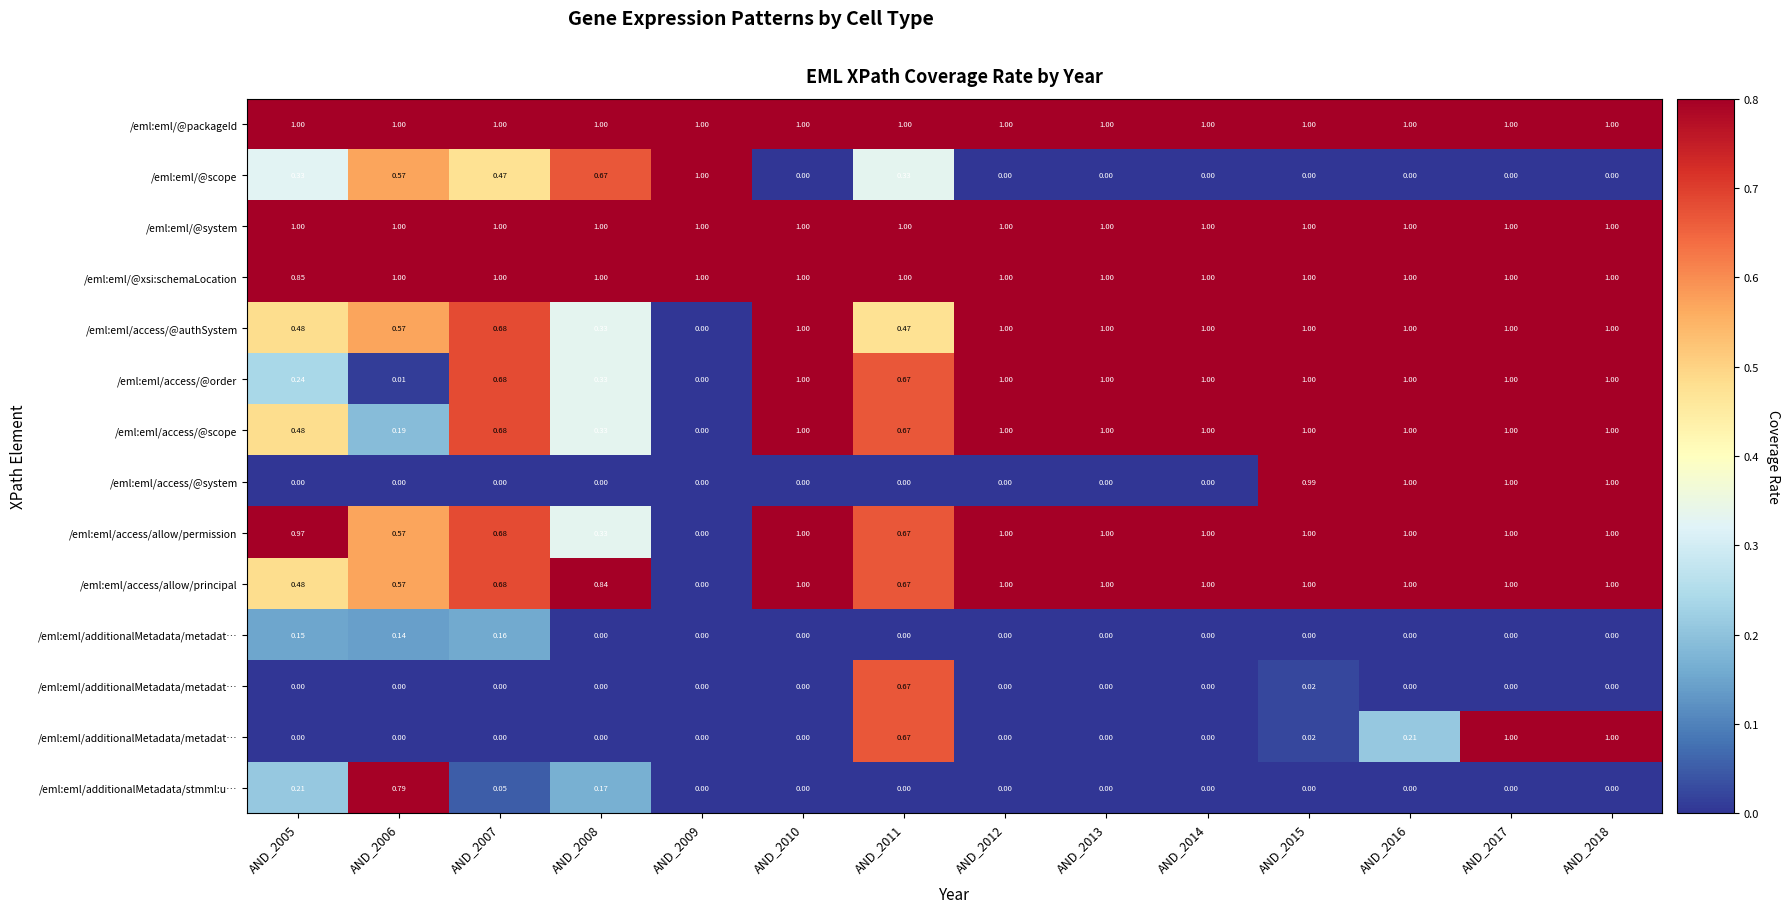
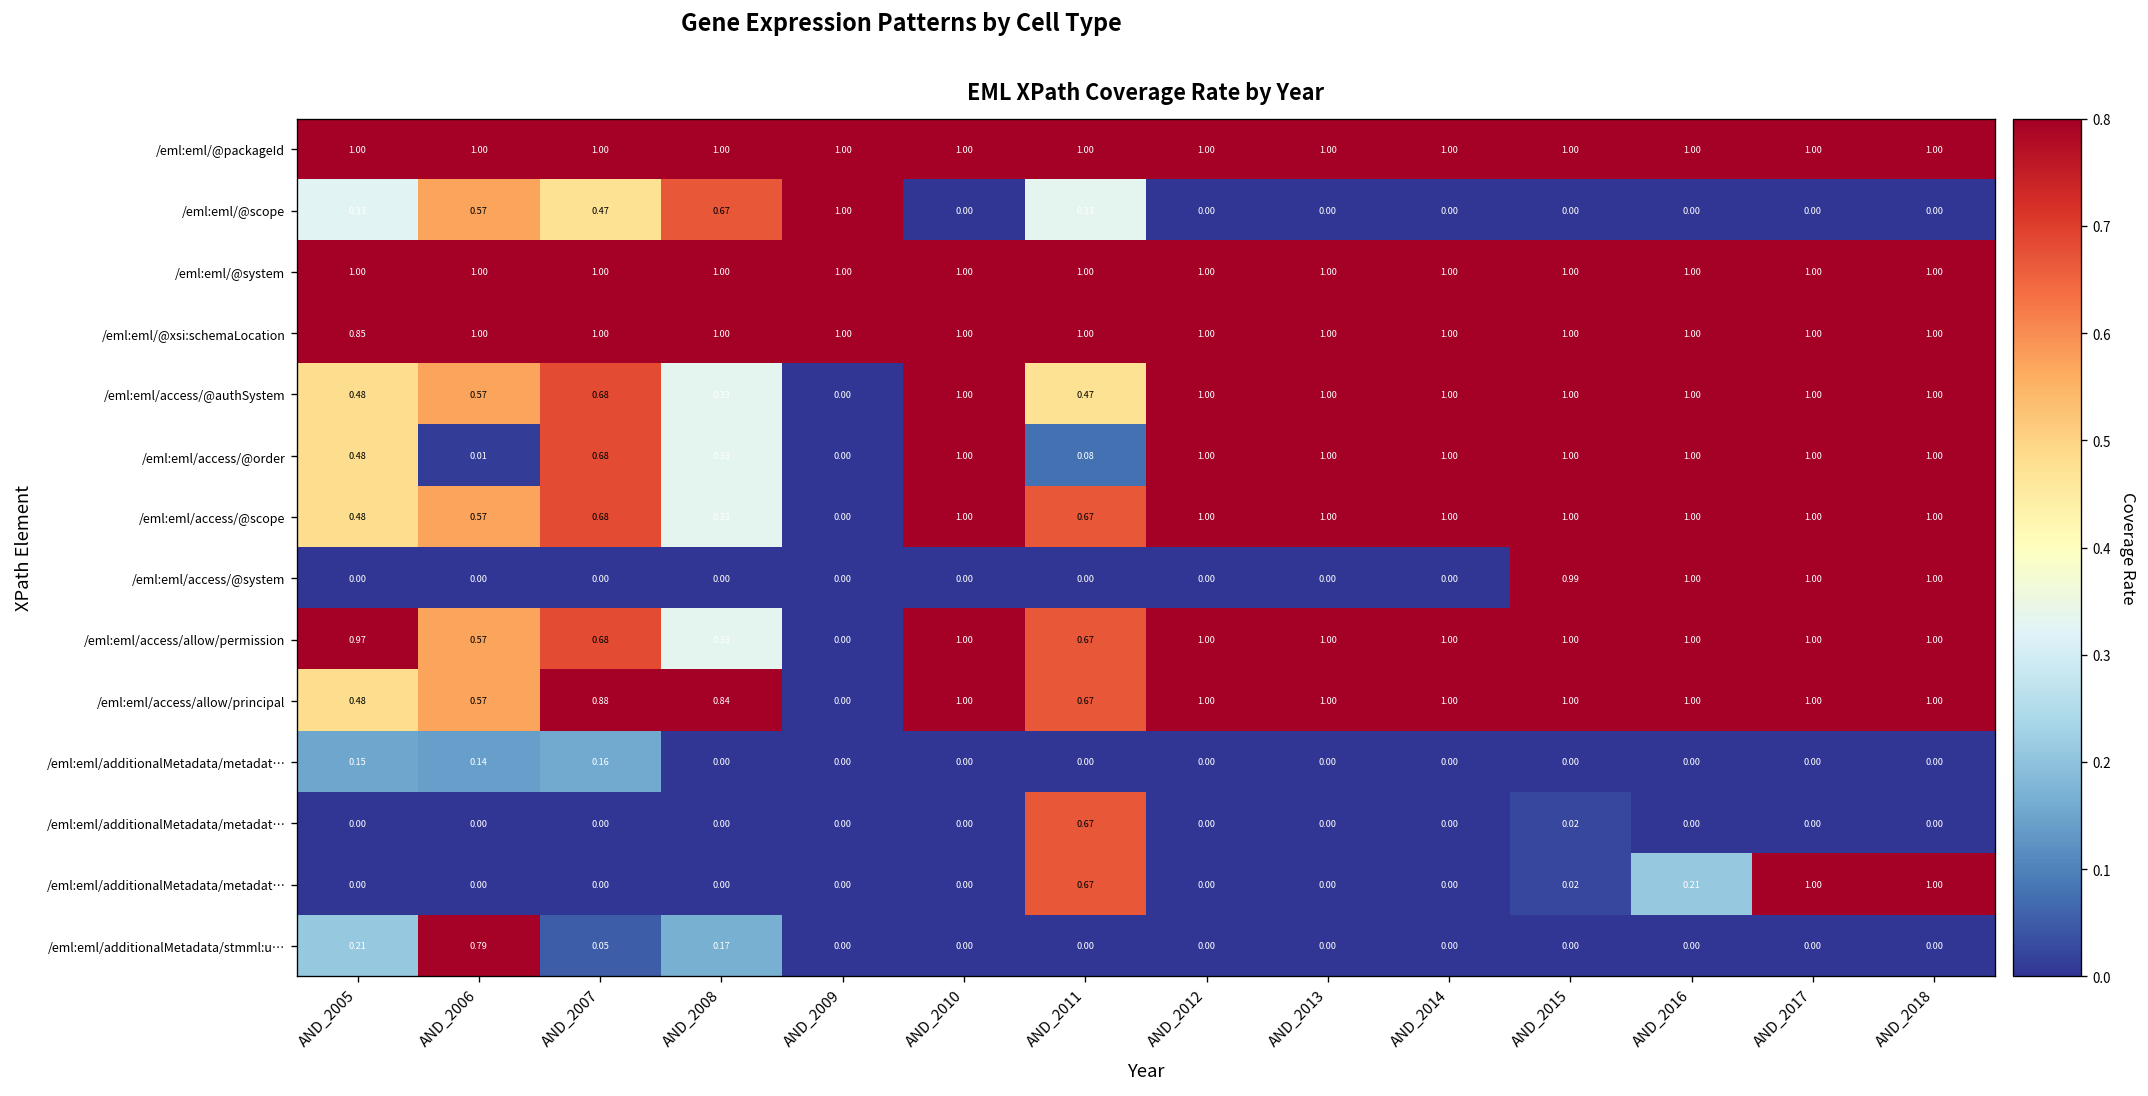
  {
    "/eml:eml/@packageId": {
      "AND_2005": 1.00,
      "AND_2006": 1.00,
      "AND_2007": 1.00,
      "AND_2008": 1.00,
      "AND_2009": 1.00,
      "AND_2010": 1.00,
      "AND_2011": 1.00,
      "AND_2012": 1.00,
      "AND_2013": 1.00,
      "AND_2014": 1.00,
      "AND_2015": 1.00,
      "AND_2016": 1.00,
      "AND_2017": 1.00,
      "AND_2018": 1.00
    },
    "/eml:eml/@scope": {
      "AND_2006": 0.57,
      "AND_2007": 0.47,
      "AND_2008": 0.67,
      "AND_2009": 1.00,
      "AND_2010": 0.00,
      "AND_2012": 0.00,
      "AND_2013": 0.00,
      "AND_2014": 0.00,
      "AND_2015": 0.00,
      "AND_2016": 0.00,
      "AND_2017": 0.00,
      "AND_2018": 0.00
    },
    "/eml:eml/@system": {
      "AND_2005": 1.00,
      "AND_2006": 1.00,
      "AND_2007": 1.00,
      "AND_2008": 1.00,
      "AND_2009": 1.00,
      "AND_2010": 1.00,
      "AND_2011": 1.00,
      "AND_2012": 1.00,
      "AND_2013": 1.00,
      "AND_2014": 1.00,
      "AND_2015": 1.00,
      "AND_2016": 1.00,
      "AND_2017": 1.00,
      "AND_2018": 1.00
    },
    "/eml:eml/@xsi:schemaLocation": {
      "AND_2005": 0.85,
      "AND_2006": 1.00,
      "AND_2007": 1.00,
      "AND_2008": 1.00,
      "AND_2009": 1.00,
      "AND_2010": 1.00,
      "AND_2011": 1.00,
      "AND_2012": 1.00,
      "AND_2013": 1.00,
      "AND_2014": 1.00,
      "AND_2015": 1.00,
      "AND_2016": 1.00,
      "AND_2017": 1.00,
      "AND_2018": 1.00
    },
    "/eml:eml/access/@authSystem": {
      "AND_2005": 0.48,
      "AND_2006": 0.57,
      "AND_2007": 0.68,
      "AND_2009": 0.00,
      "AND_2010": 1.00,
      "AND_2011": 0.47,
      "AND_2012": 1.00,
      "AND_2013": 1.00,
      "AND_2014": 1.00,
      "AND_2015": 1.00,
      "AND_2016": 1.00,
      "AND_2017": 1.00,
      "AND_2018": 1.00
    },
    "/eml:eml/access/@order": {
-     "AND_2005": 0.24,
+     "AND_2005": 0.48,
      "AND_2006": 0.01,
      "AND_2007": 0.68,
      "AND_2009": 0.00,
      "AND_2010": 1.00,
-     "AND_2011": 0.67,
+     "AND_2011": 0.08,
      "AND_2012": 1.00,
      "AND_2013": 1.00,
      "AND_2014": 1.00,
      "AND_2015": 1.00,
      "AND_2016": 1.00,
      "AND_2017": 1.00,
      "AND_2018": 1.00
    },
    "/eml:eml/access/@scope": {
      "AND_2005": 0.48,
-     "AND_2006": 0.19,
+     "AND_2006": 0.57,
      "AND_2007": 0.68,
      "AND_2009": 0.00,
      "AND_2010": 1.00,
      "AND_2011": 0.67,
      "AND_2012": 1.00,
      "AND_2013": 1.00,
      "AND_2014": 1.00,
      "AND_2015": 1.00,
      "AND_2016": 1.00,
      "AND_2017": 1.00,
      "AND_2018": 1.00
    },
    "/eml:eml/access/@system": {
      "AND_2005": 0.00,
      "AND_2006": 0.00,
      "AND_2007": 0.00,
      "AND_2008": 0.00,
      "AND_2009": 0.00,
      "AND_2010": 0.00,
      "AND_2011": 0.00,
      "AND_2012": 0.00,
      "AND_2013": 0.00,
      "AND_2014": 0.00,
      "AND_2015": 0.99,
      "AND_2016": 1.00,
      "AND_2017": 1.00,
      "AND_2018": 1.00
    },
    "/eml:eml/access/allow/permission": {
      "AND_2005": 0.97,
      "AND_2006": 0.57,
      "AND_2007": 0.68,
      "AND_2009": 0.00,
      "AND_2010": 1.00,
      "AND_2011": 0.67,
      "AND_2012": 1.00,
      "AND_2013": 1.00,
      "AND_2014": 1.00,
      "AND_2015": 1.00,
      "AND_2016": 1.00,
      "AND_2017": 1.00,
      "AND_2018": 1.00
    },
    "/eml:eml/access/allow/principal": {
      "AND_2005": 0.48,
      "AND_2006": 0.57,
-     "AND_2007": 0.68,
+     "AND_2007": 0.88,
      "AND_2008": 0.84,
      "AND_2009": 0.00,
      "AND_2010": 1.00,
      "AND_2011": 0.67,
      "AND_2012": 1.00,
      "AND_2013": 1.00,
      "AND_2014": 1.00,
      "AND_2015": 1.00,
      "AND_2016": 1.00,
      "AND_2017": 1.00,
      "AND_2018": 1.00
    },
    "/eml:eml/additionalMetadata/stmml:u…": {
      "AND_2005": 0.21,
      "AND_2006": 0.79,
      "AND_2007": 0.05,
      "AND_2008": 0.17,
      "AND_2009": 0.00,
      "AND_2010": 0.00,
      "AND_2011": 0.00,
      "AND_2012": 0.00,
      "AND_2013": 0.00,
      "AND_2014": 0.00,
      "AND_2015": 0.00,
      "AND_2016": 0.00,
      "AND_2017": 0.00,
      "AND_2018": 0.00
    }
  }
